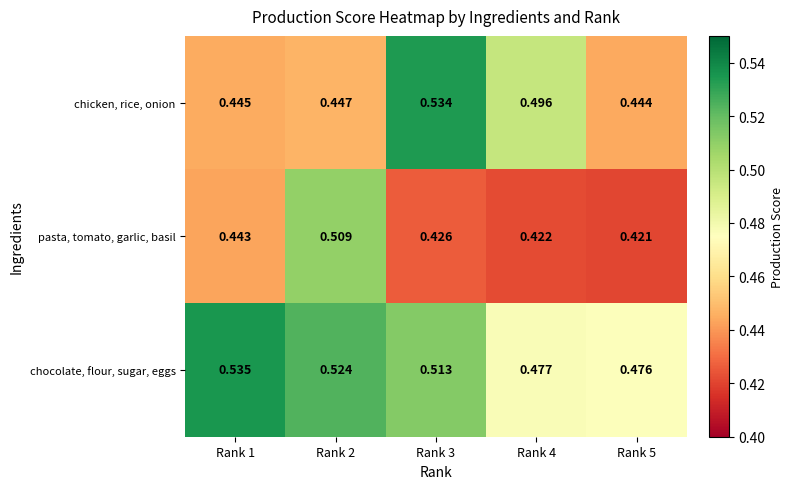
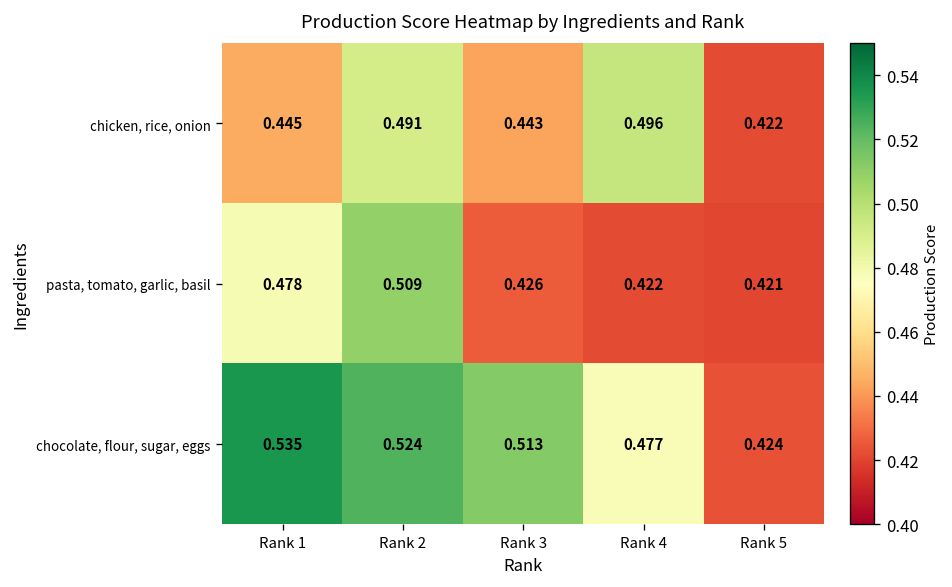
  {
    "chicken, rice, onion": {
      "Rank 1": 0.445,
-     "Rank 2": 0.447,
-     "Rank 3": 0.534,
+     "Rank 2": 0.491,
+     "Rank 3": 0.443,
      "Rank 4": 0.496,
-     "Rank 5": 0.444
+     "Rank 5": 0.422
    },
    "pasta, tomato, garlic, basil": {
-     "Rank 1": 0.443,
+     "Rank 1": 0.478,
      "Rank 2": 0.509,
      "Rank 3": 0.426,
      "Rank 4": 0.422,
      "Rank 5": 0.421
    },
    "chocolate, flour, sugar, eggs": {
      "Rank 1": 0.535,
      "Rank 2": 0.524,
      "Rank 3": 0.513,
      "Rank 4": 0.477,
-     "Rank 5": 0.476
+     "Rank 5": 0.424
    }
  }
